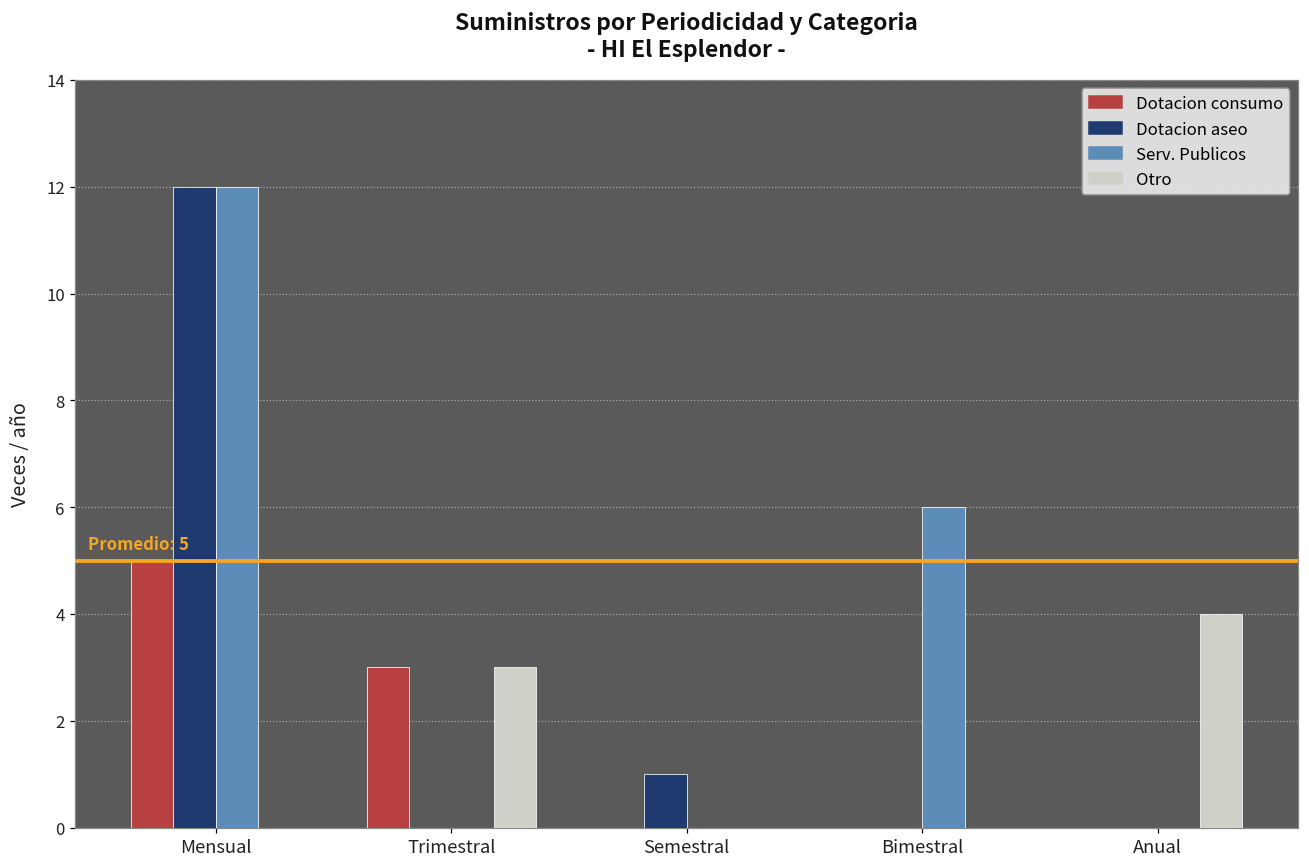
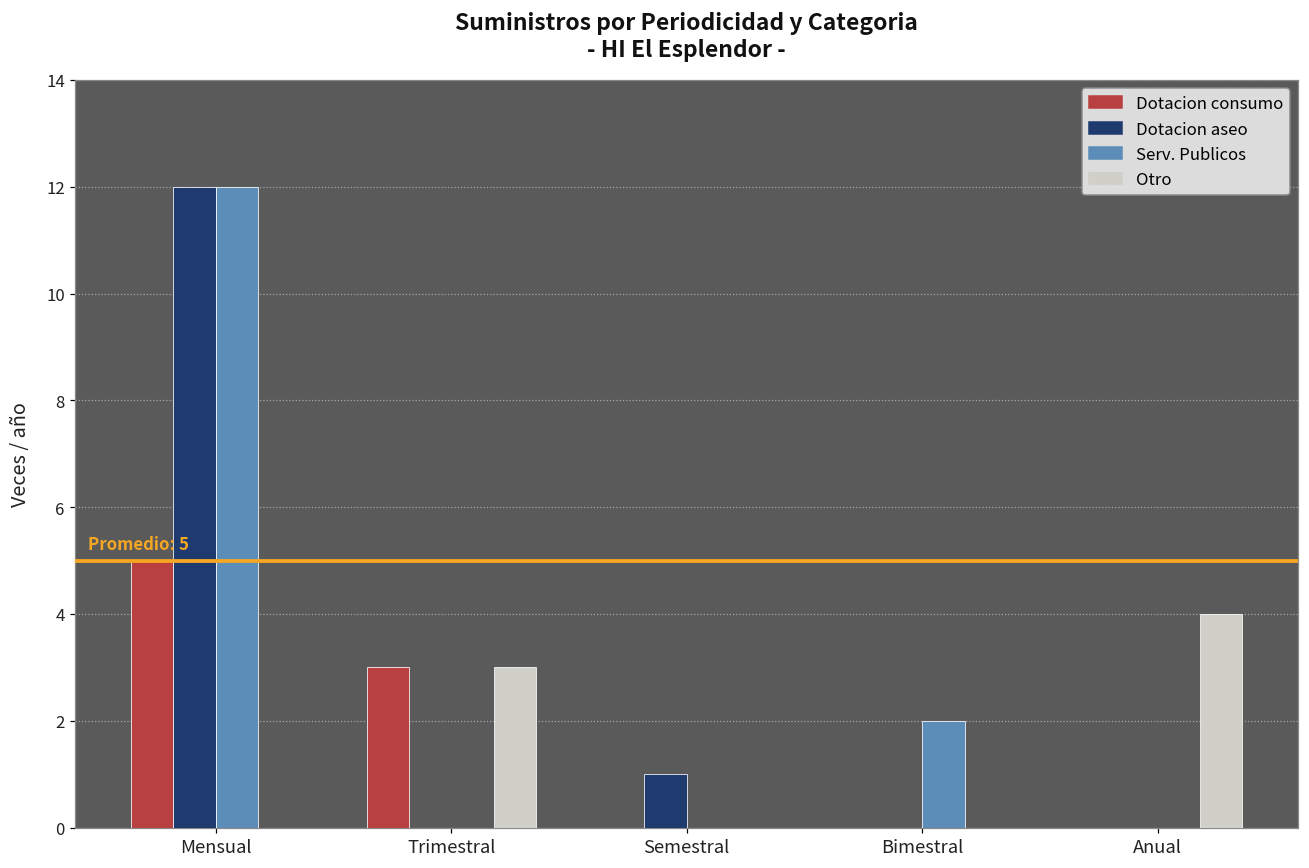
  {
    "Dotacion consumo": {
      "Mensual": 5
    },
    "Dotacion aseo": {
      "Mensual": 12,
      "Trimestral": 0,
      "Semestral": 1,
      "Bimestral": 0,
      "Anual": 0
    },
    "Serv. Publicos": {
      "Mensual": 12,
      "Trimestral": 0,
      "Semestral": 0,
-     "Bimestral": 6,
+     "Bimestral": 2,
      "Anual": 0
    },
    "Otro": {
      "Mensual": 0,
      "Trimestral": 3,
      "Semestral": 0,
      "Bimestral": 0,
      "Anual": 4
    }
  }
